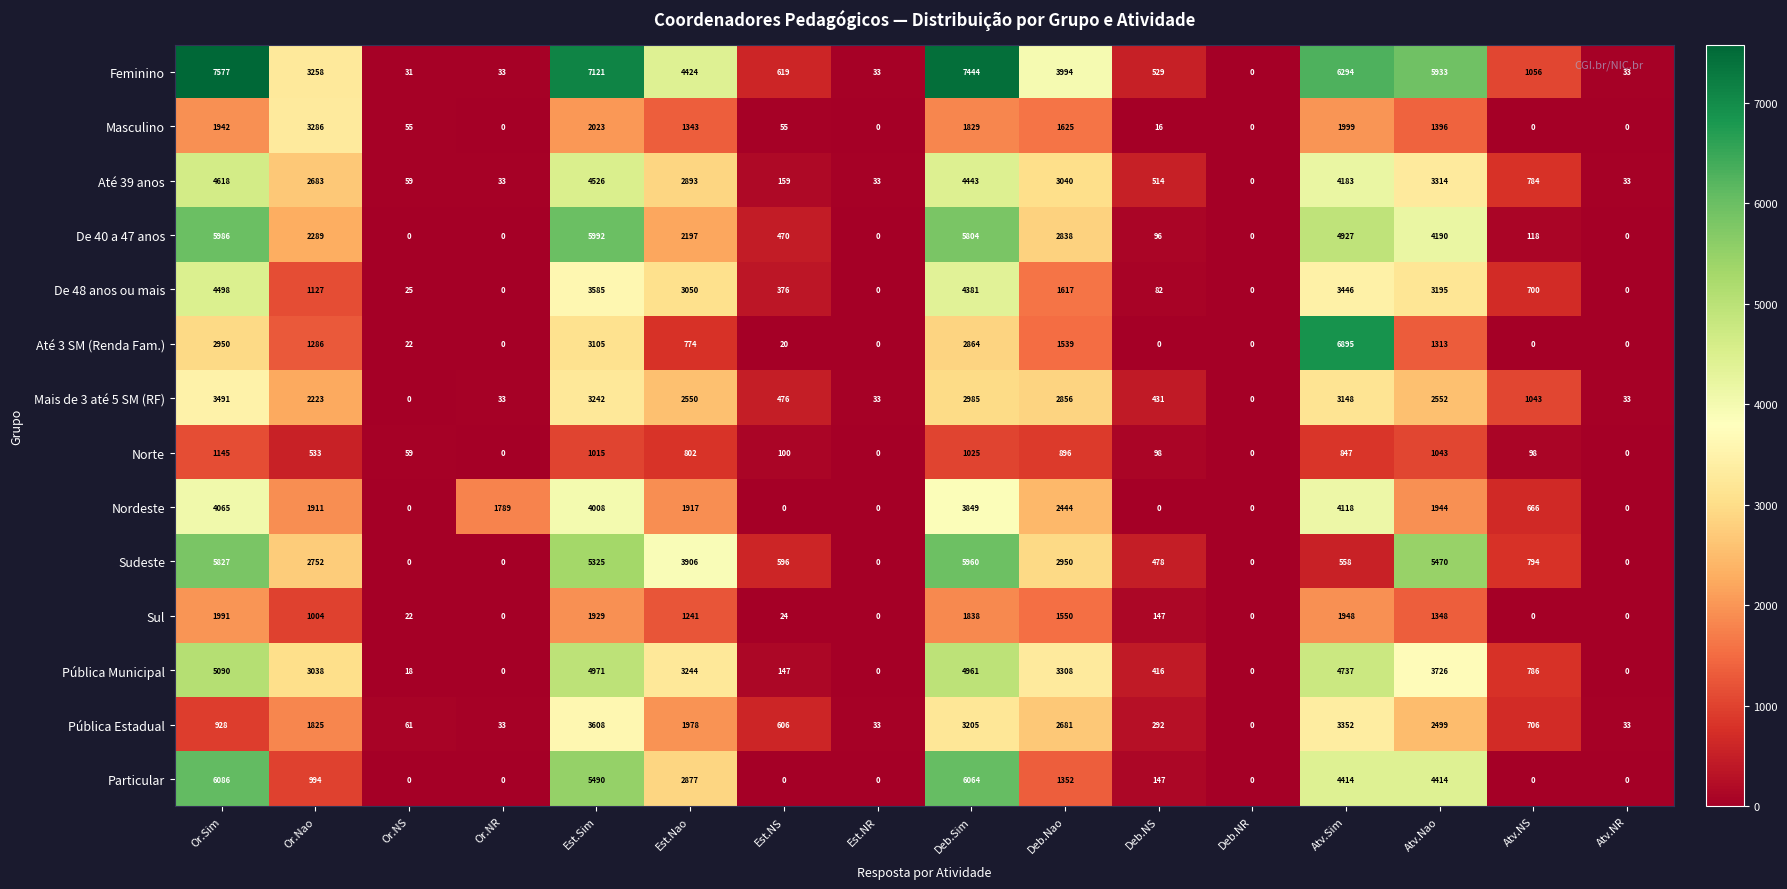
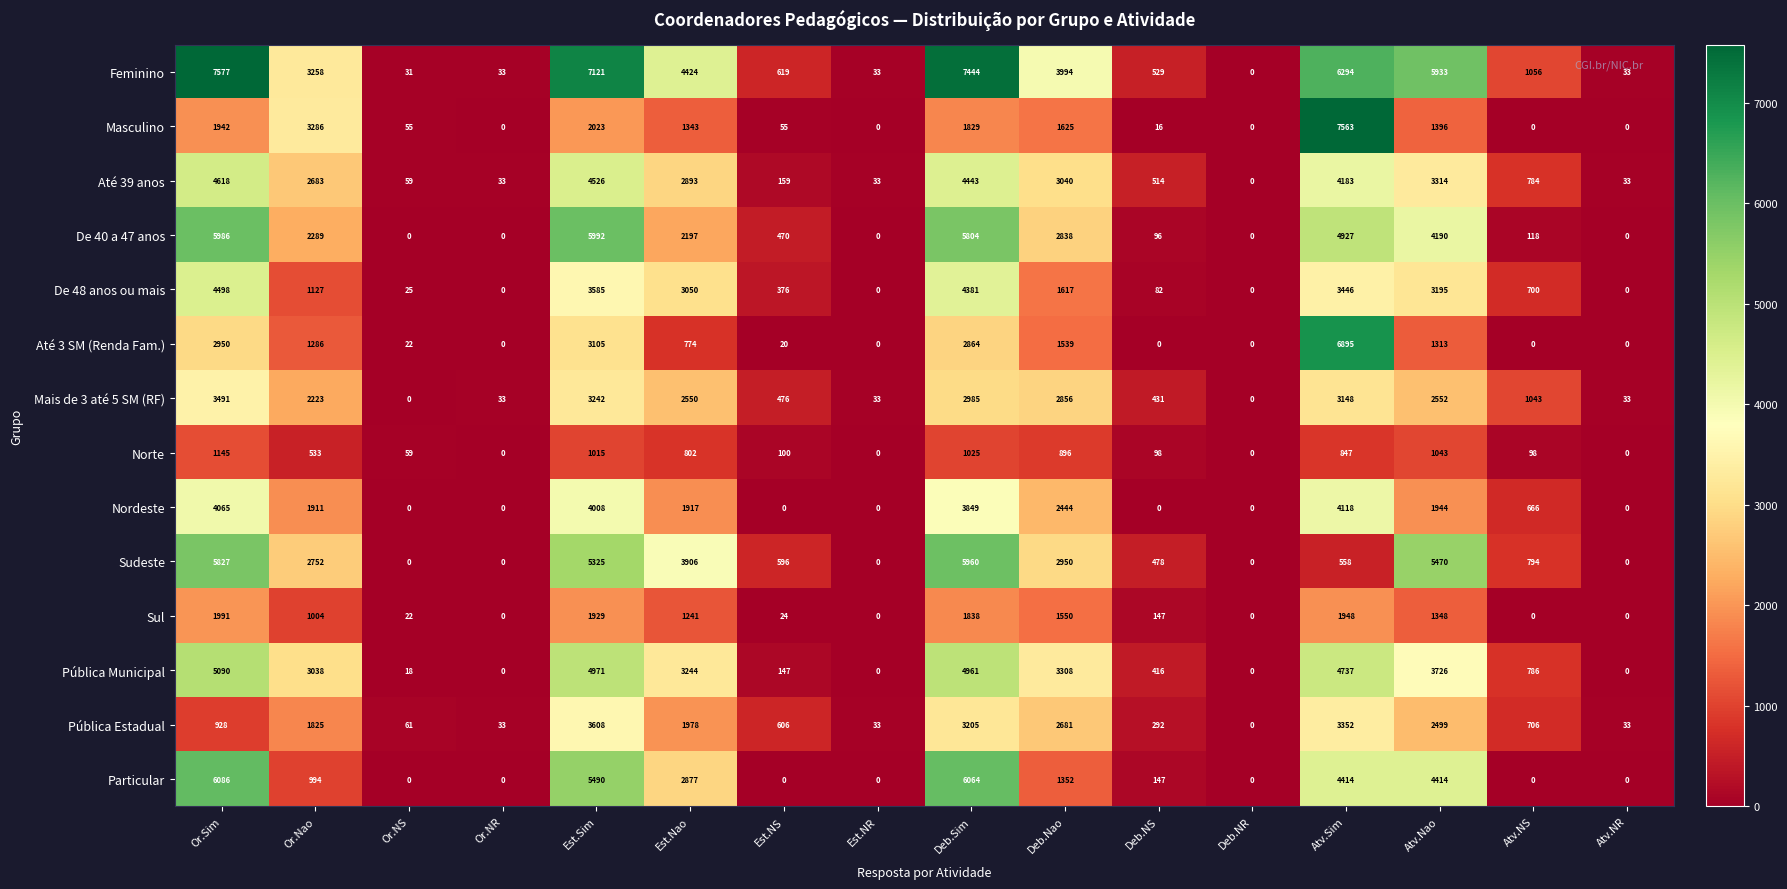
  {
    "Masculino": {
      "Or.Sim": 1942,
      "Or.Nao": 3286,
      "Or.NS": 55,
      "Or.NR": 0,
      "Est.Sim": 2023,
      "Est.Nao": 1343,
      "Est.NS": 55,
      "Est.NR": 0,
      "Deb.Sim": 1829,
      "Deb.Nao": 1625,
      "Deb.NS": 16,
      "Deb.NR": 0,
-     "Atv.Sim": 1999,
+     "Atv.Sim": 7563,
      "Atv.Nao": 1396,
      "Atv.NS": 0,
      "Atv.NR": 0
    },
    "Nordeste": {
      "Or.Sim": 4065,
      "Or.Nao": 1911,
      "Or.NS": 0,
-     "Or.NR": 1789,
+     "Or.NR": 0,
      "Est.Sim": 4008,
      "Est.Nao": 1917,
      "Est.NS": 0,
      "Est.NR": 0,
      "Deb.Sim": 3849,
      "Deb.Nao": 2444,
      "Deb.NS": 0,
      "Deb.NR": 0,
      "Atv.Sim": 4118,
      "Atv.Nao": 1944,
      "Atv.NS": 666,
      "Atv.NR": 0
    }
  }
